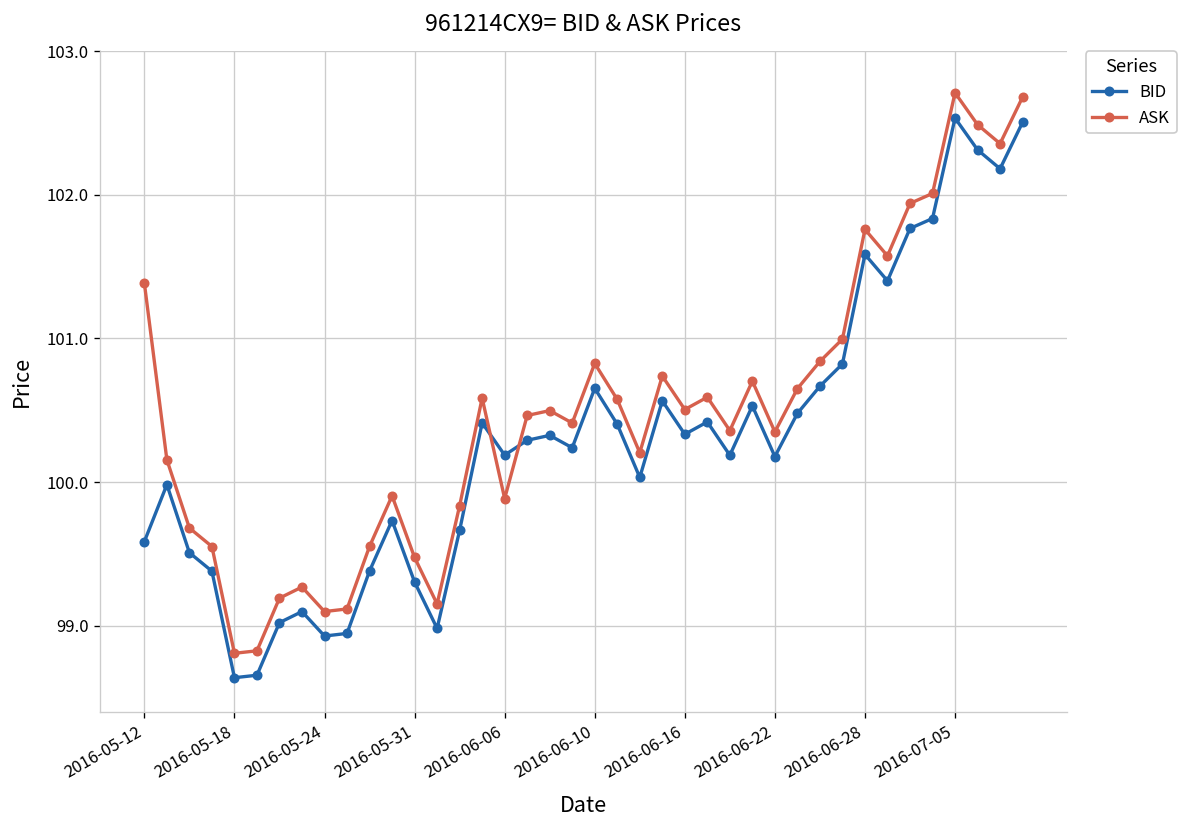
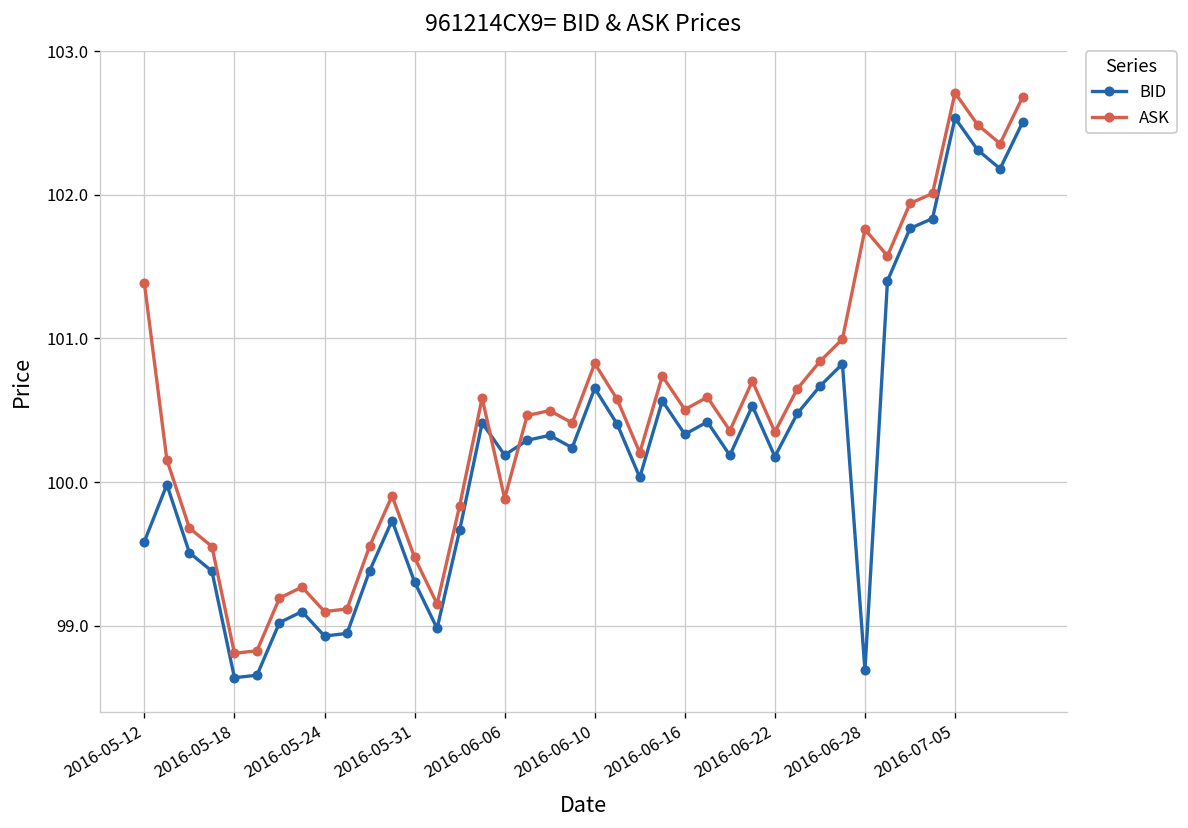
  {
    "BID": {
      "2016-05-12": 99.59,
      "2016-05-18": 98.64,
      "2016-05-24": 98.93,
      "2016-05-31": 99.30,
      "2016-06-06": 100.19,
      "2016-06-10": 100.65,
      "2016-06-16": 100.33,
      "2016-06-22": 100.18,
-     "2016-06-28": 101.59,
+     "2016-06-28": 98.69,
      "2016-07-05": 102.53
    },
    "ASK": {
      "2016-05-12": 101.39,
      "2016-05-18": 98.81,
      "2016-05-24": 99.10,
      "2016-05-31": 99.48,
      "2016-06-06": 99.89,
      "2016-06-10": 100.83,
      "2016-06-16": 100.51,
      "2016-06-22": 100.35,
      "2016-06-28": 101.76,
      "2016-07-05": 102.71
    }
  }
